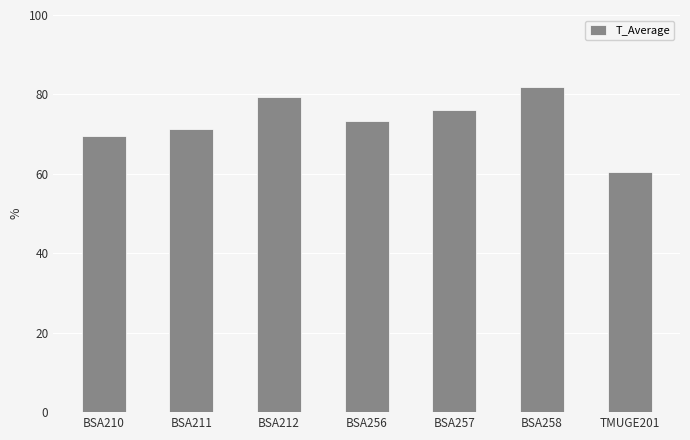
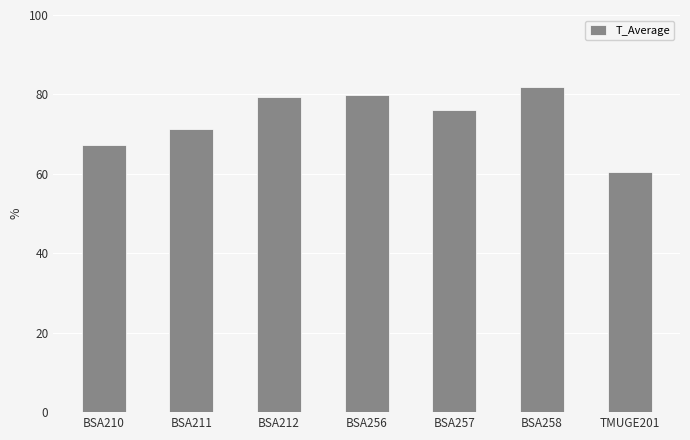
  {
-   "BSA210": 69,
+   "BSA210": 67,
    "BSA211": 71,
    "BSA212": 79,
-   "BSA256": 73,
+   "BSA256": 80,
    "BSA257": 76,
    "BSA258": 82,
    "TMUGE201": 61
  }
